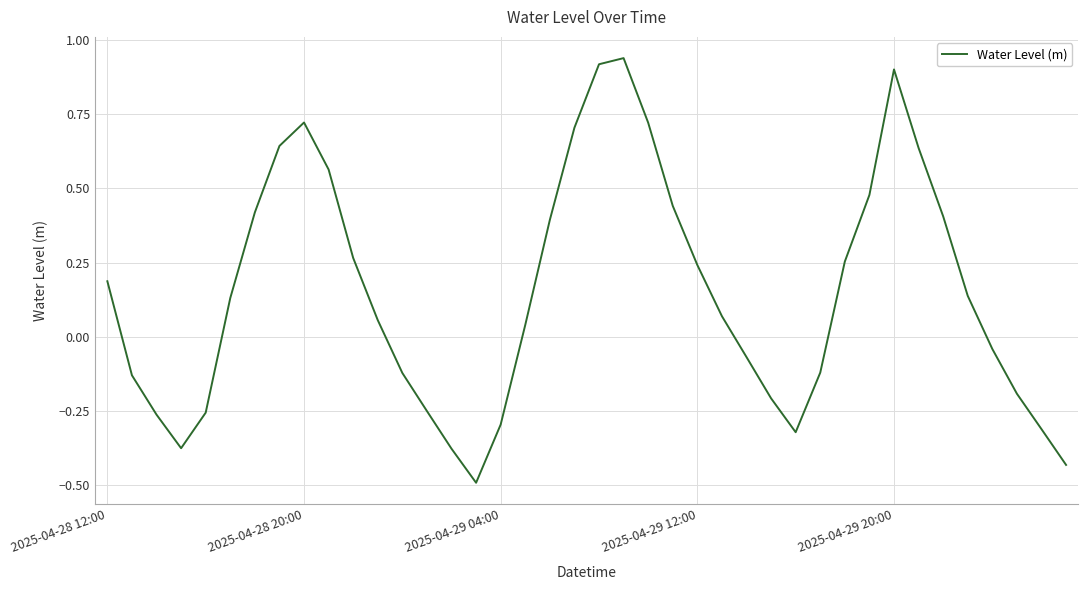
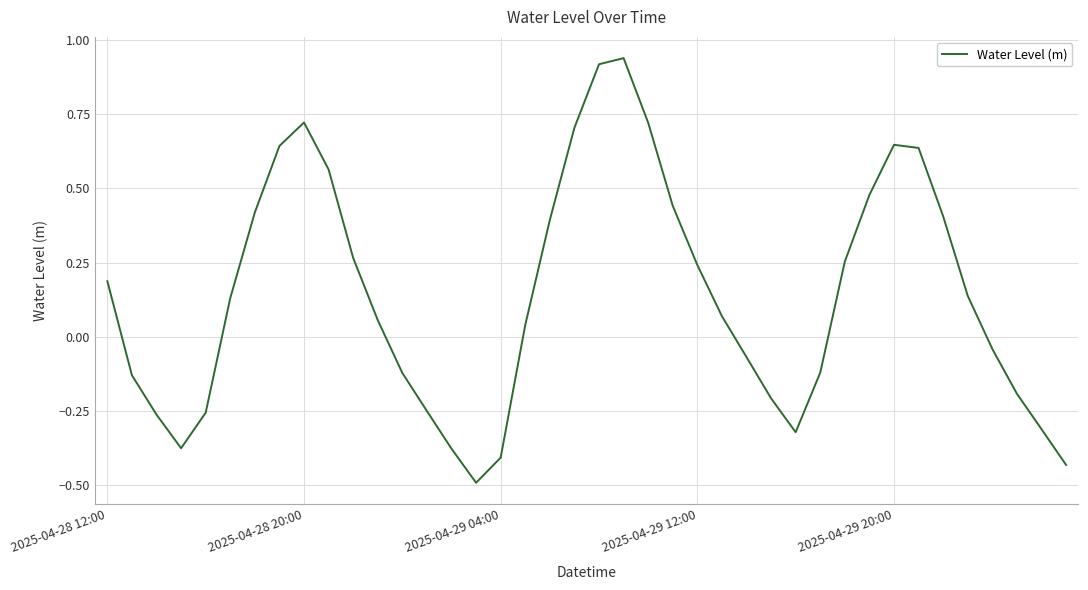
  {
    "2025-04-28 12:00": 0.19,
    "2025-04-28 20:00": 0.72,
-   "2025-04-29 04:00": -0.30,
+   "2025-04-29 04:00": -0.41,
    "2025-04-29 12:00": 0.24,
-   "2025-04-29 20:00": 0.90
+   "2025-04-29 20:00": 0.65
  }
